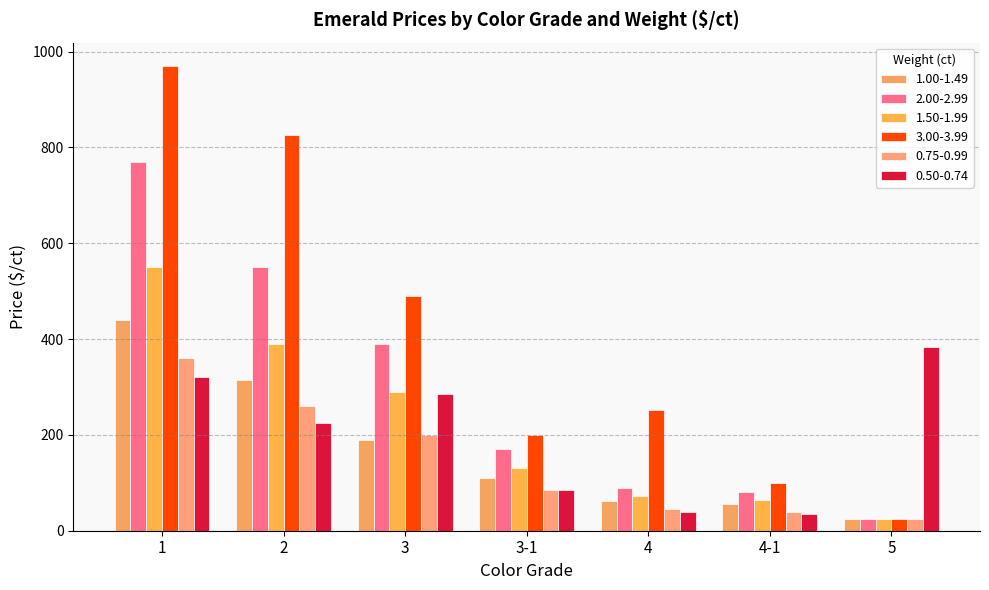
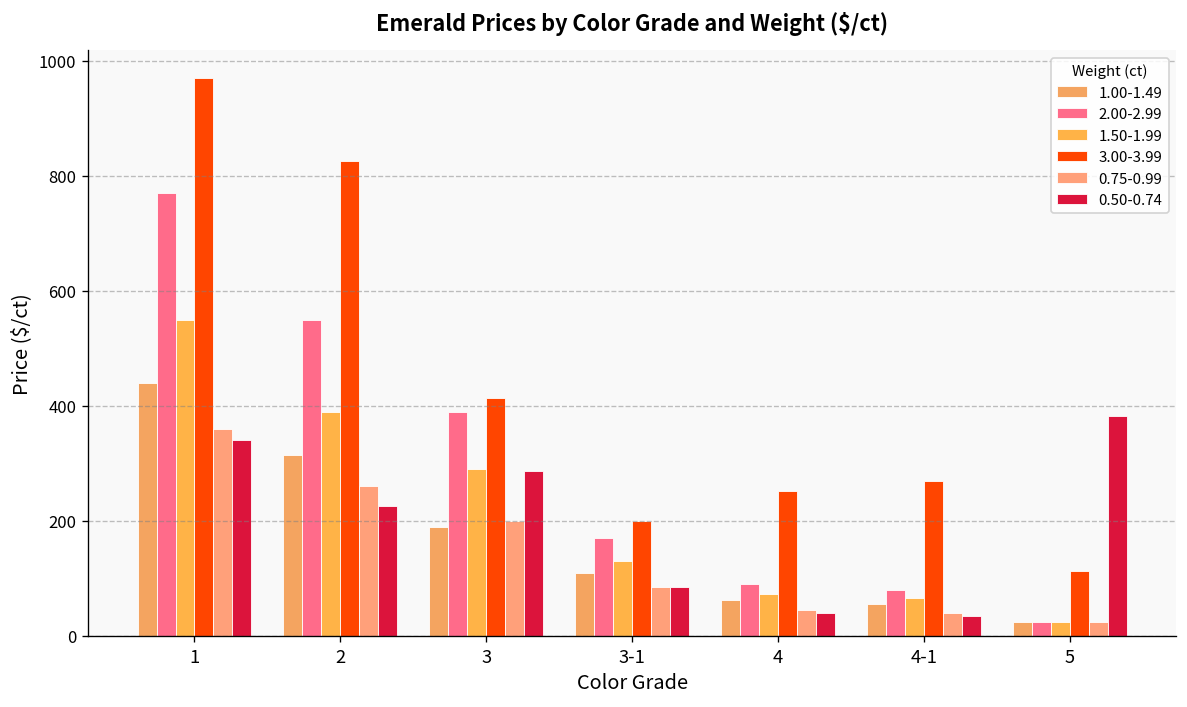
  {
    "3.00-3.99": {
      "1": 970,
      "2": 830,
-     "3": 490,
+     "3": 410,
      "3-1": 200,
      "4": 250,
-     "4-1": 100,
-     "5": 20
+     "4-1": 270,
+     "5": 110
    },
    "0.50-0.74": {
-     "1": 320,
+     "1": 340,
      "2": 230,
      "3": 290,
      "3-1": 90,
      "4": 40,
      "4-1": 40,
      "5": 380
    }
  }
